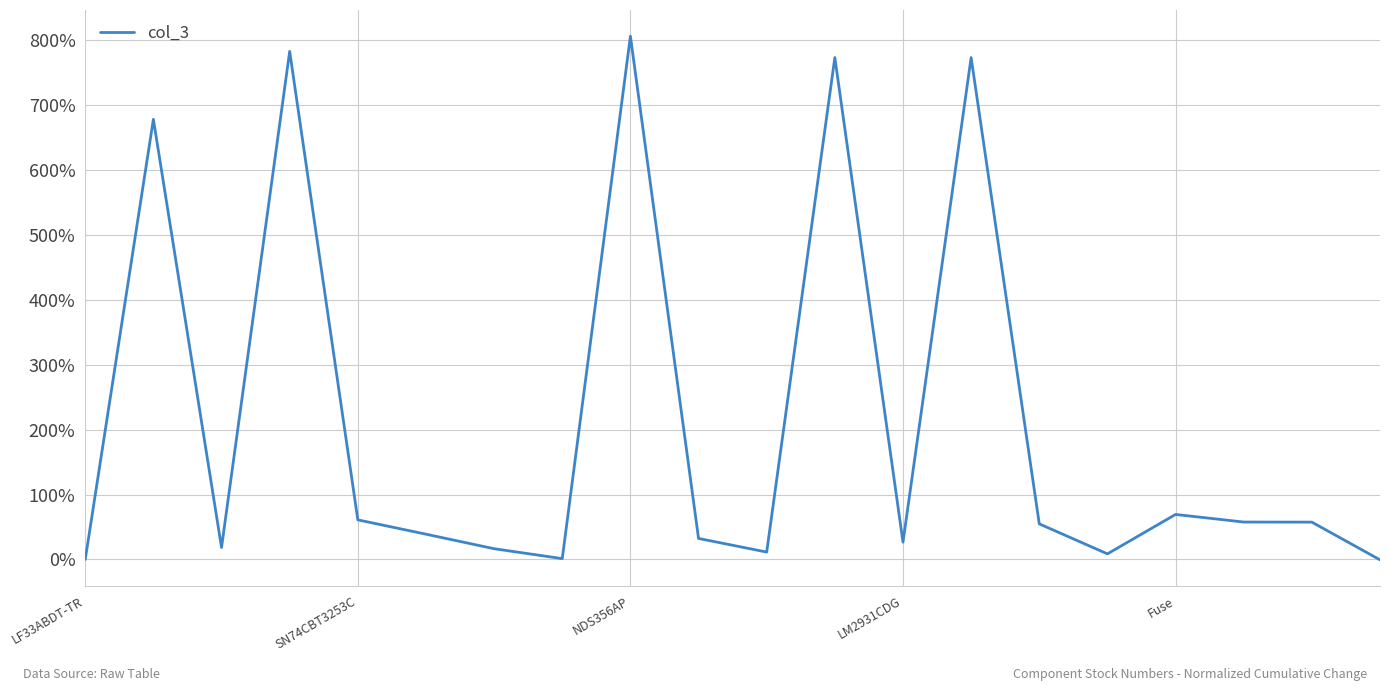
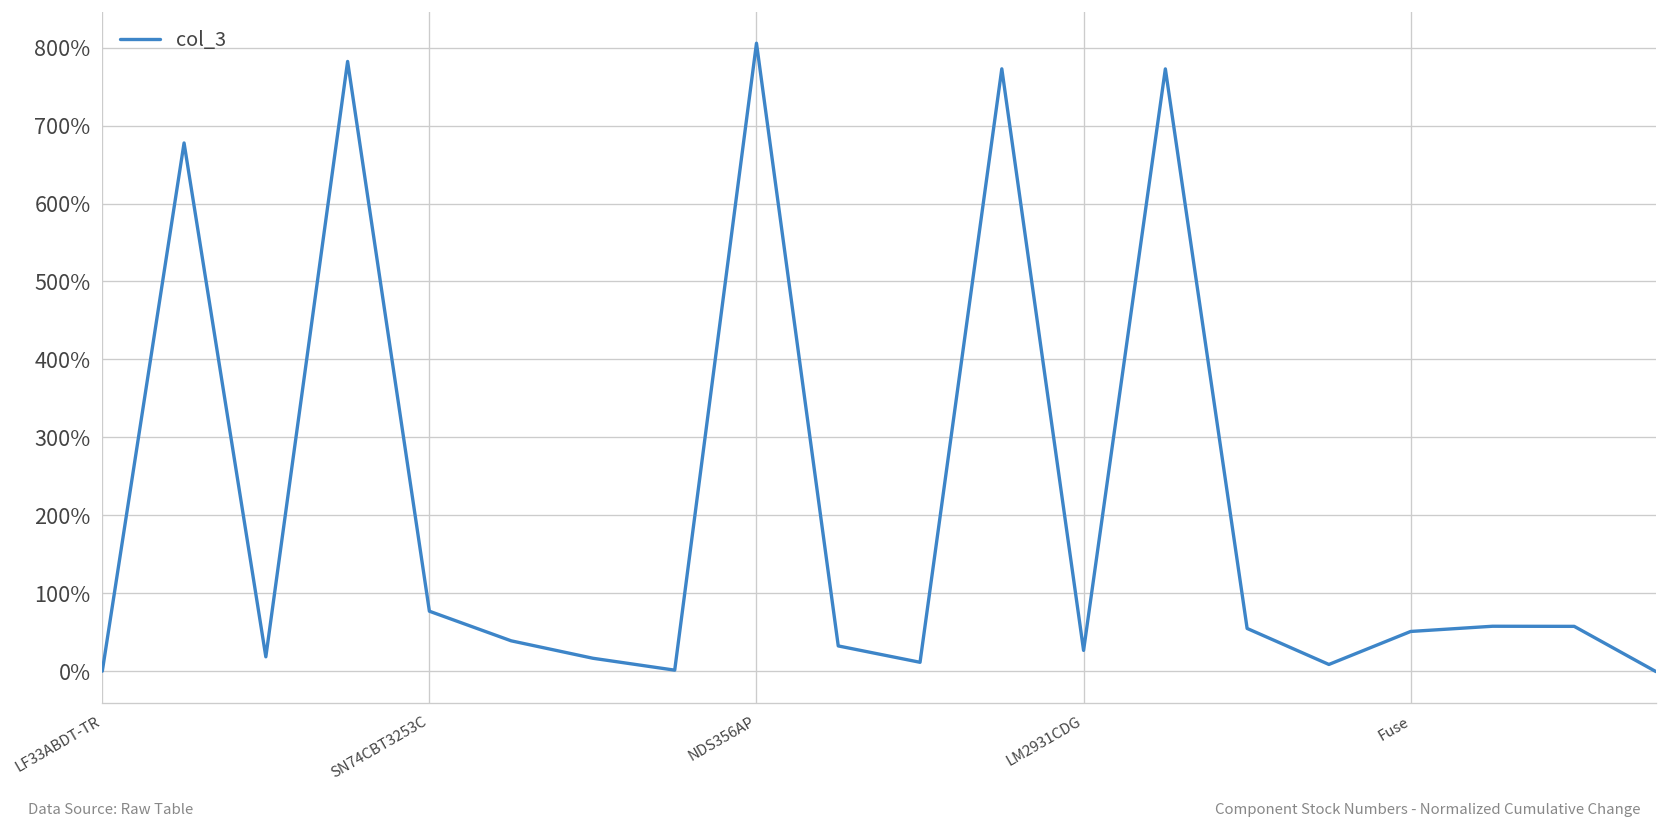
  {
    "LF33ABDT-TR": "0%",
-   "SN74CBT3253C": "60%",
+   "SN74CBT3253C": "80%",
    "NDS356AP": "810%",
    "LM2931CDG": "30%",
-   "Fuse": "70%"
+   "Fuse": "50%"
  }
